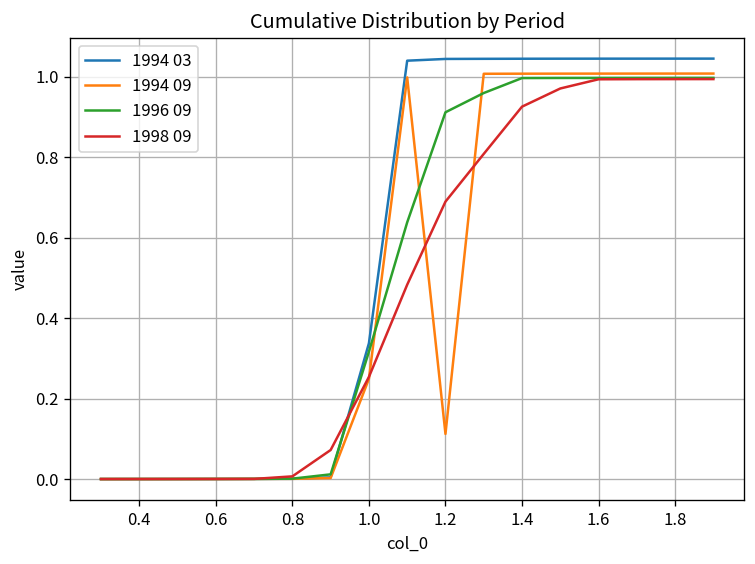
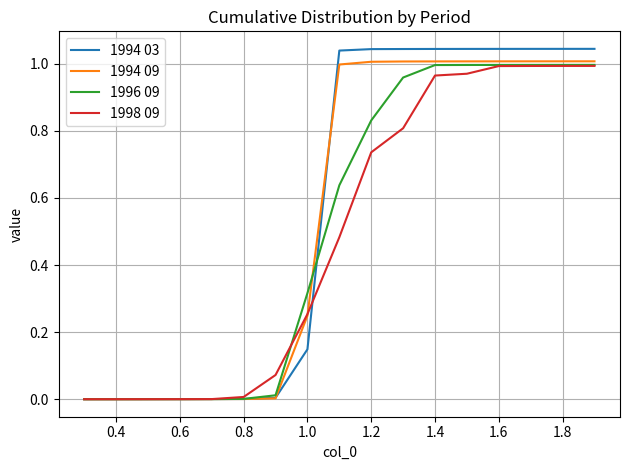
  {
    "1994 03": {
-     "1.0": 0.34,
+     "1.0": 0.15,
      "1.2": 1.04,
      "1.4": 1.04,
      "1.6": 1.04,
      "1.8": 1.04
    },
    "1994 09": {
-     "1.2": 0.11,
+     "1.2": 1.01,
      "1.4": 1.01,
      "1.6": 1.01,
      "1.8": 1.01
    },
    "1996 09": {
      "1.0": 0.32,
-     "1.2": 0.91,
+     "1.2": 0.83,
      "1.4": 1.00
    },
    "1998 09": {
-     "1.2": 0.69,
-     "1.4": 0.93
+     "1.2": 0.74,
+     "1.4": 0.97
    }
  }
